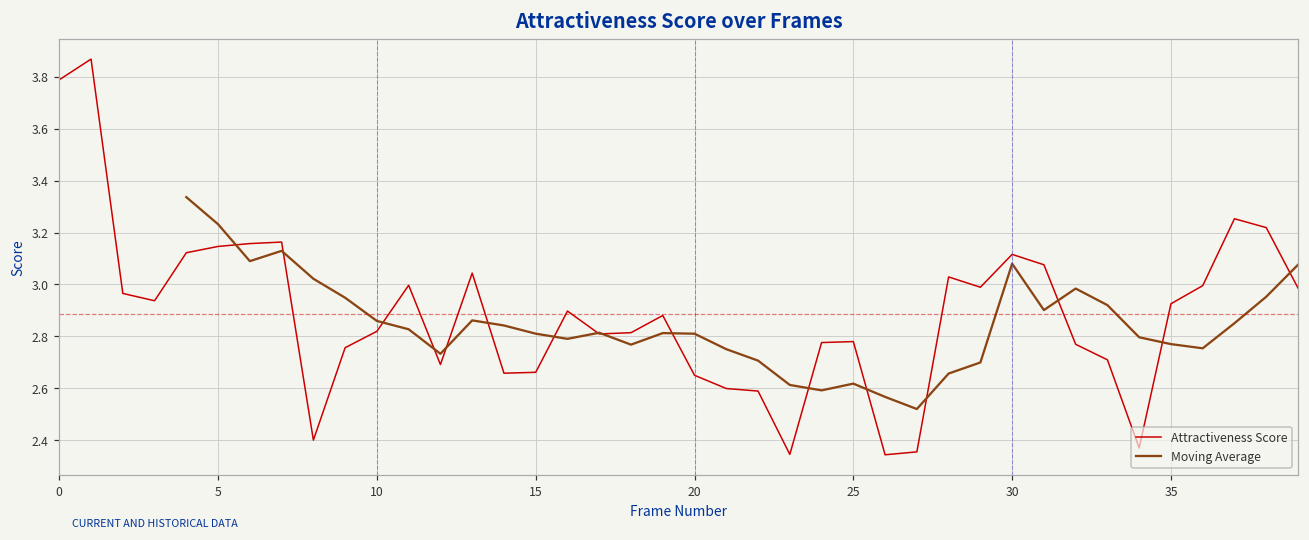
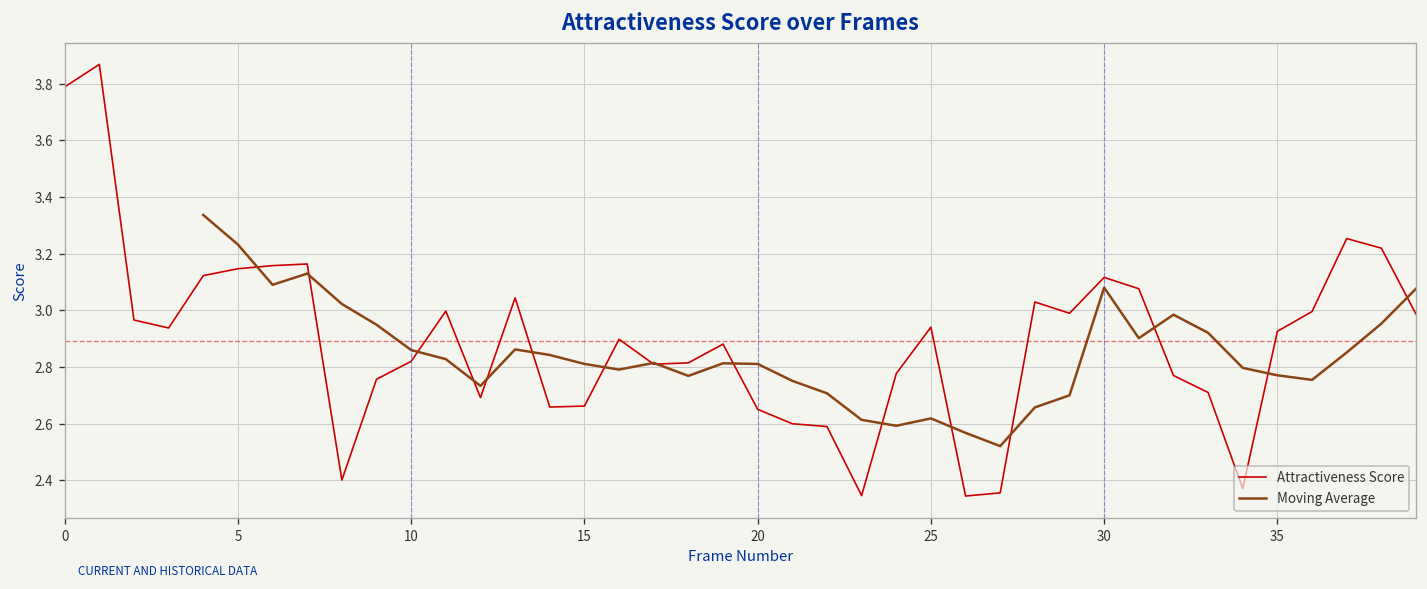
  {
    "Attractiveness Score": {
      "0": 3.79,
      "5": 3.15,
      "10": 2.82,
      "15": 2.66,
      "20": 2.65,
-     "25": 2.78,
+     "25": 2.94,
      "30": 3.12,
      "35": 2.93
    },
    "Moving Average": {
      "5": 3.23,
      "10": 2.86,
      "15": 2.81,
      "20": 2.81,
      "25": 2.62,
      "30": 3.08,
      "35": 2.77
    }
  }
